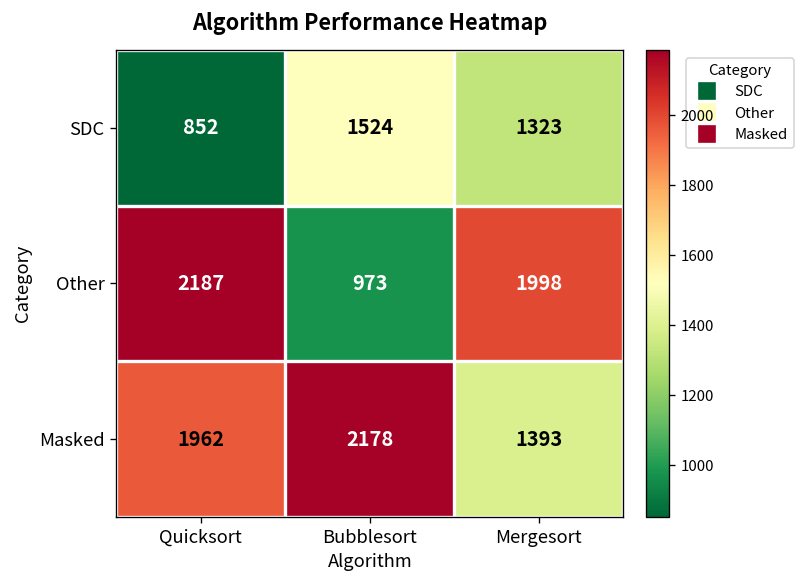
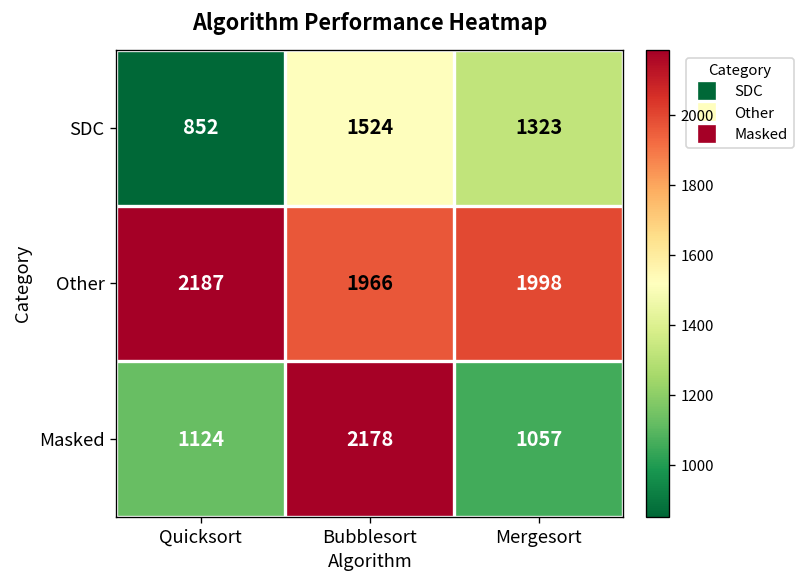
  {
    "SDC": {
      "Quicksort": 852,
      "Bubblesort": 1524,
      "Mergesort": 1323
    },
    "Other": {
      "Quicksort": 2187,
-     "Bubblesort": 973,
+     "Bubblesort": 1966,
      "Mergesort": 1998
    },
    "Masked": {
-     "Quicksort": 1962,
+     "Quicksort": 1124,
      "Bubblesort": 2178,
-     "Mergesort": 1393
+     "Mergesort": 1057
    }
  }
